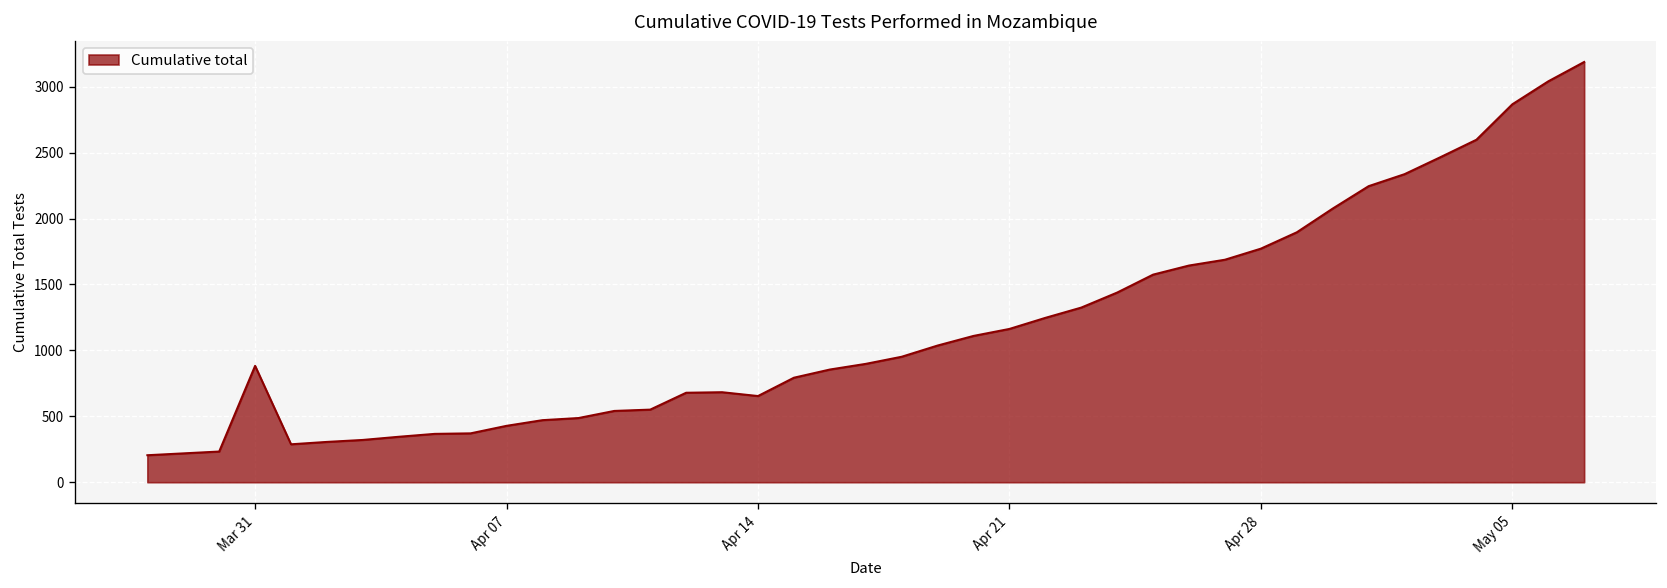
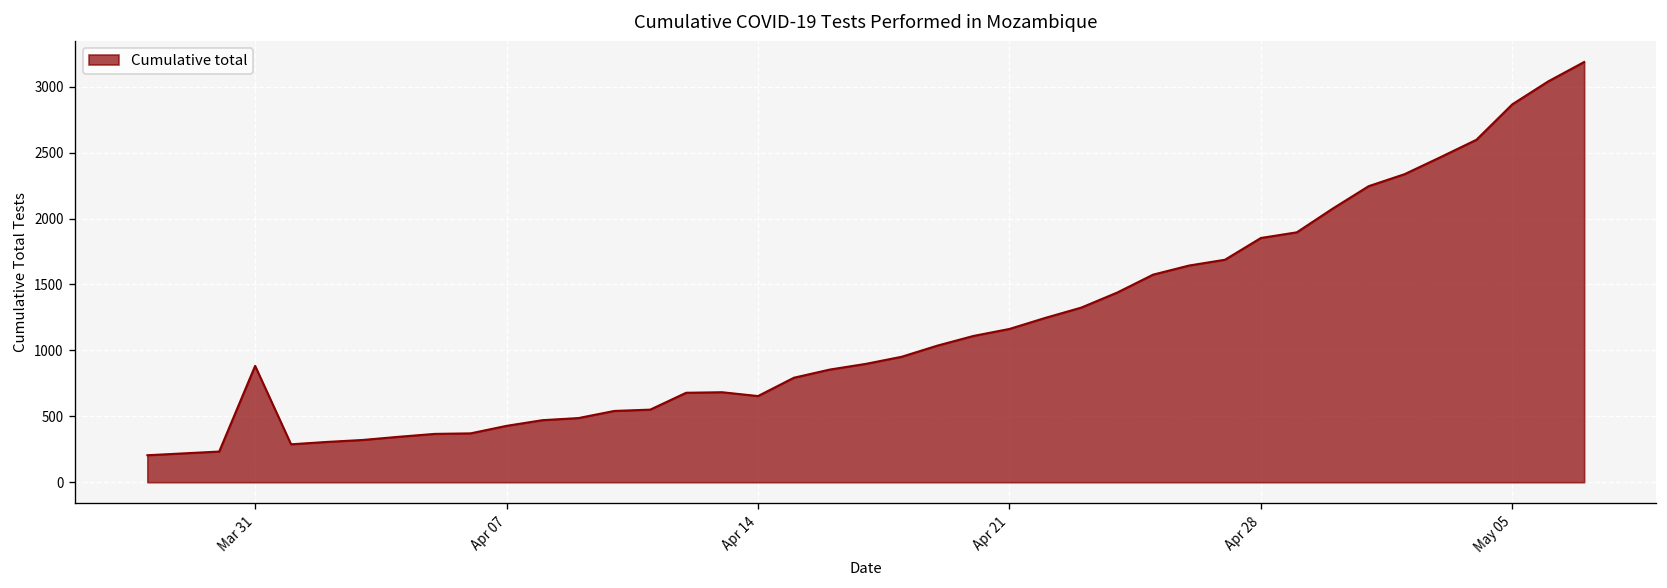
  {
    "Mar 31": 880,
    "Apr 07": 430,
    "Apr 14": 650,
    "Apr 21": 1160,
-   "Apr 28": 1770,
+   "Apr 28": 1850,
    "May 05": 2870
  }
